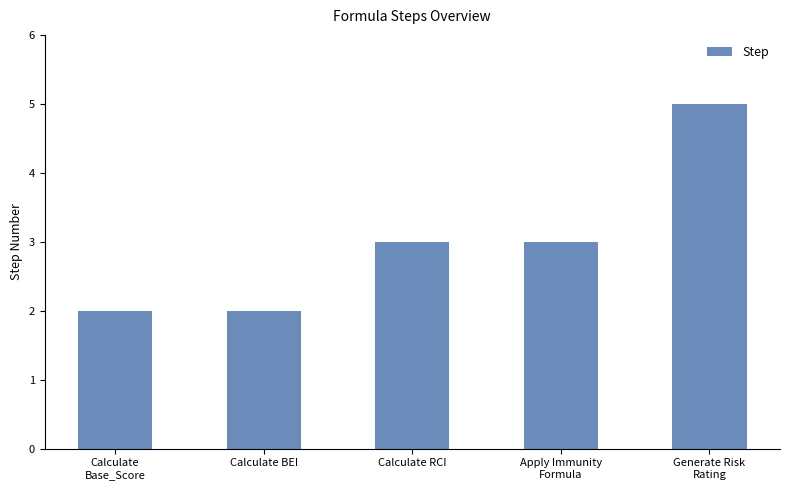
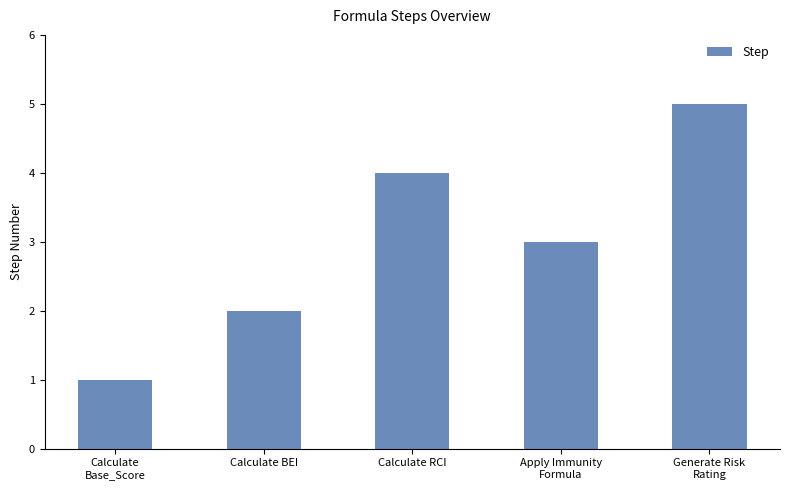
  {
-   "Calculate Base_Score": 2,
+   "Calculate Base_Score": 1,
    "Calculate BEI": 2,
-   "Calculate RCI": 3,
+   "Calculate RCI": 4,
    "Apply Immunity Formula": 3,
    "Generate Risk Rating": 5
  }
